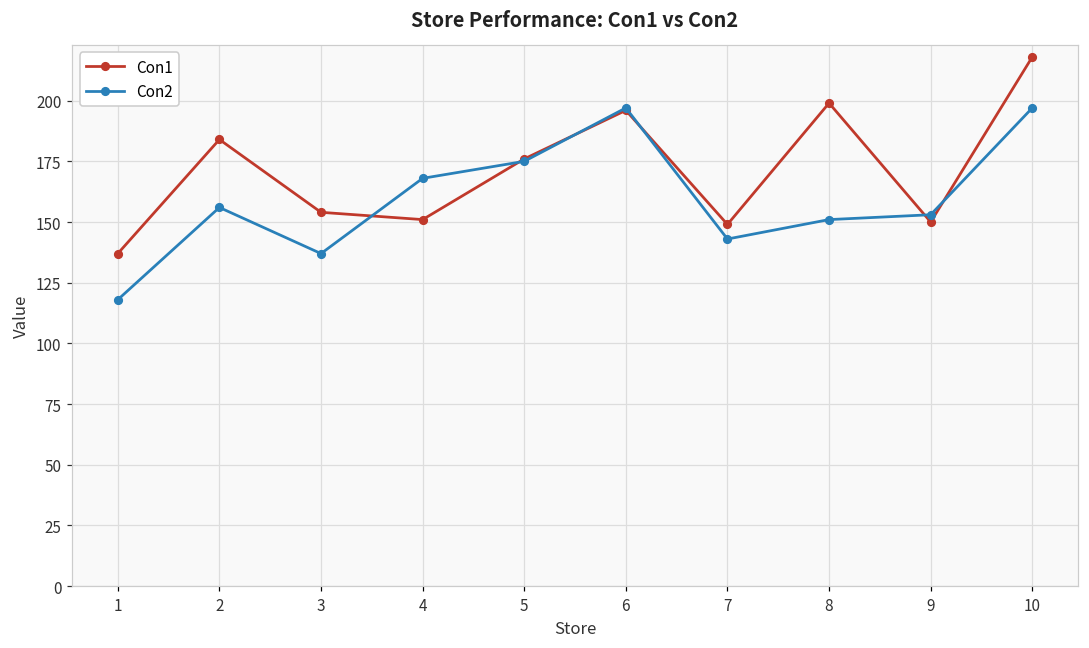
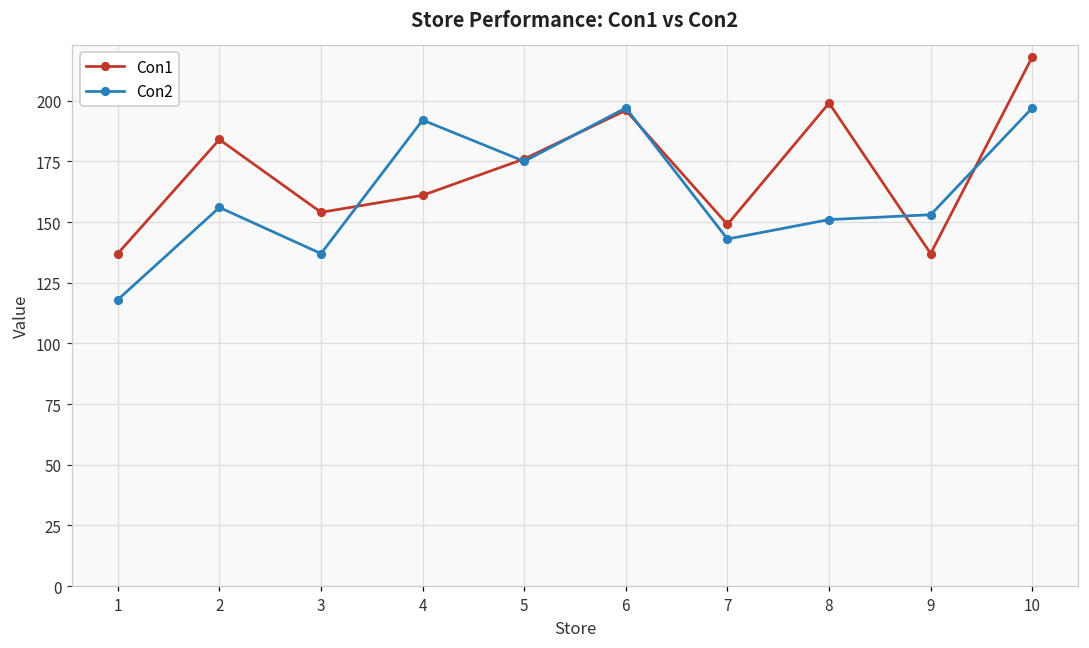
  {
    "Con1": {
      "1": 137,
      "2": 184,
      "3": 154,
-     "4": 151,
+     "4": 161,
      "7": 149,
      "8": 199,
-     "9": 150,
+     "9": 137,
      "10": 218
    },
    "Con2": {
      "1": 118,
      "2": 156,
      "3": 137,
-     "4": 168,
+     "4": 192,
      "7": 143,
      "8": 151,
      "9": 153,
      "10": 197
    }
  }
